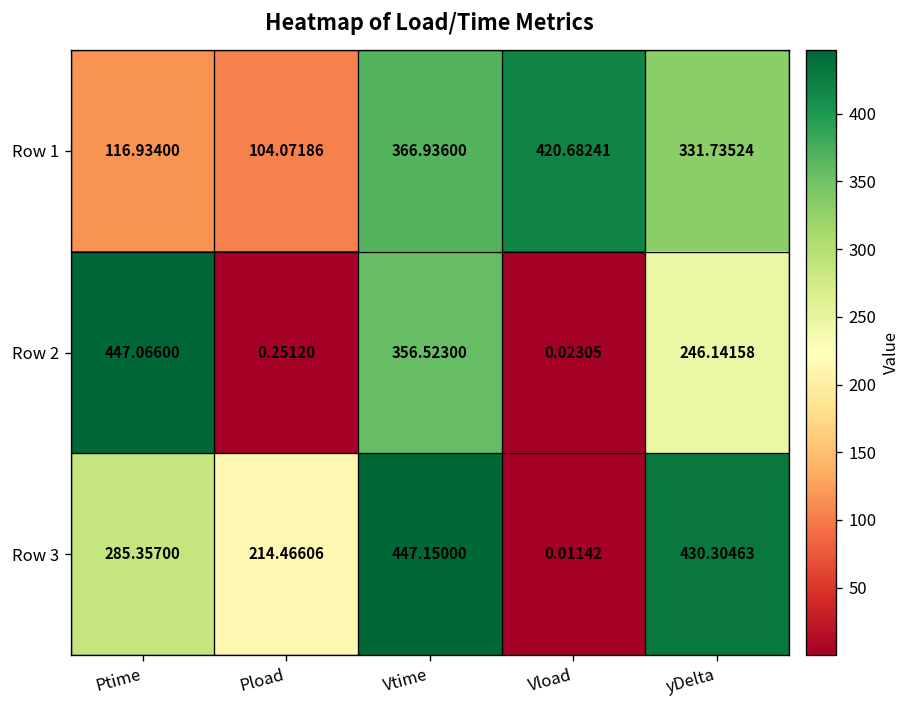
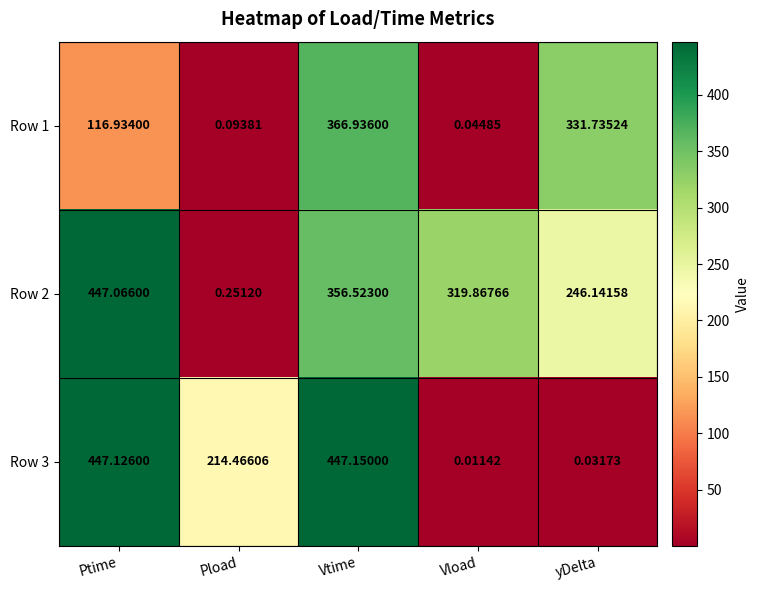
  {
    "Row 1": {
      "Ptime": 116.93400,
-     "Pload": 104.07186,
+     "Pload": 0.09381,
      "Vtime": 366.93600,
-     "Vload": 420.68241,
+     "Vload": 0.04485,
      "yDelta": 331.73524
    },
    "Row 2": {
      "Ptime": 447.06600,
      "Pload": 0.25120,
      "Vtime": 356.52300,
-     "Vload": 0.02305,
+     "Vload": 319.86766,
      "yDelta": 246.14158
    },
    "Row 3": {
-     "Ptime": 285.35700,
+     "Ptime": 447.12600,
      "Pload": 214.46606,
      "Vtime": 447.15000,
      "Vload": 0.01142,
-     "yDelta": 430.30463
+     "yDelta": 0.03173
    }
  }
